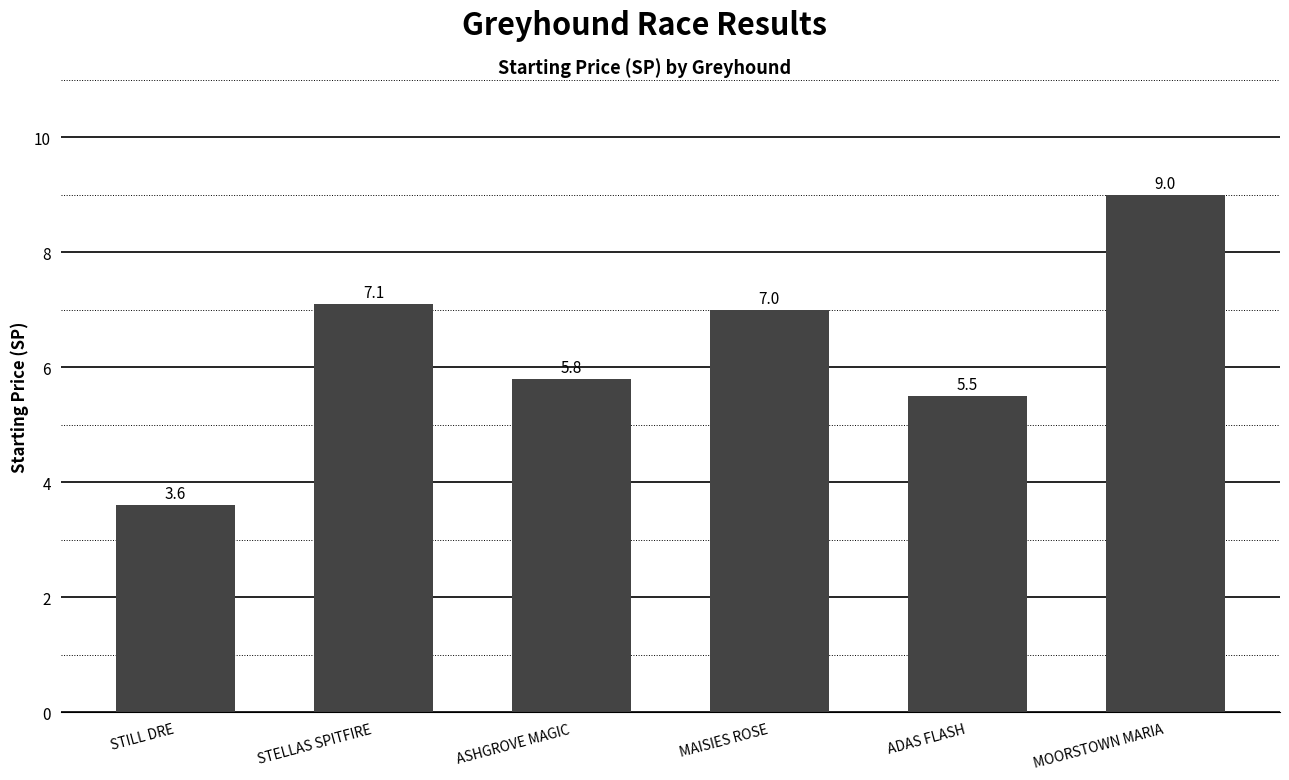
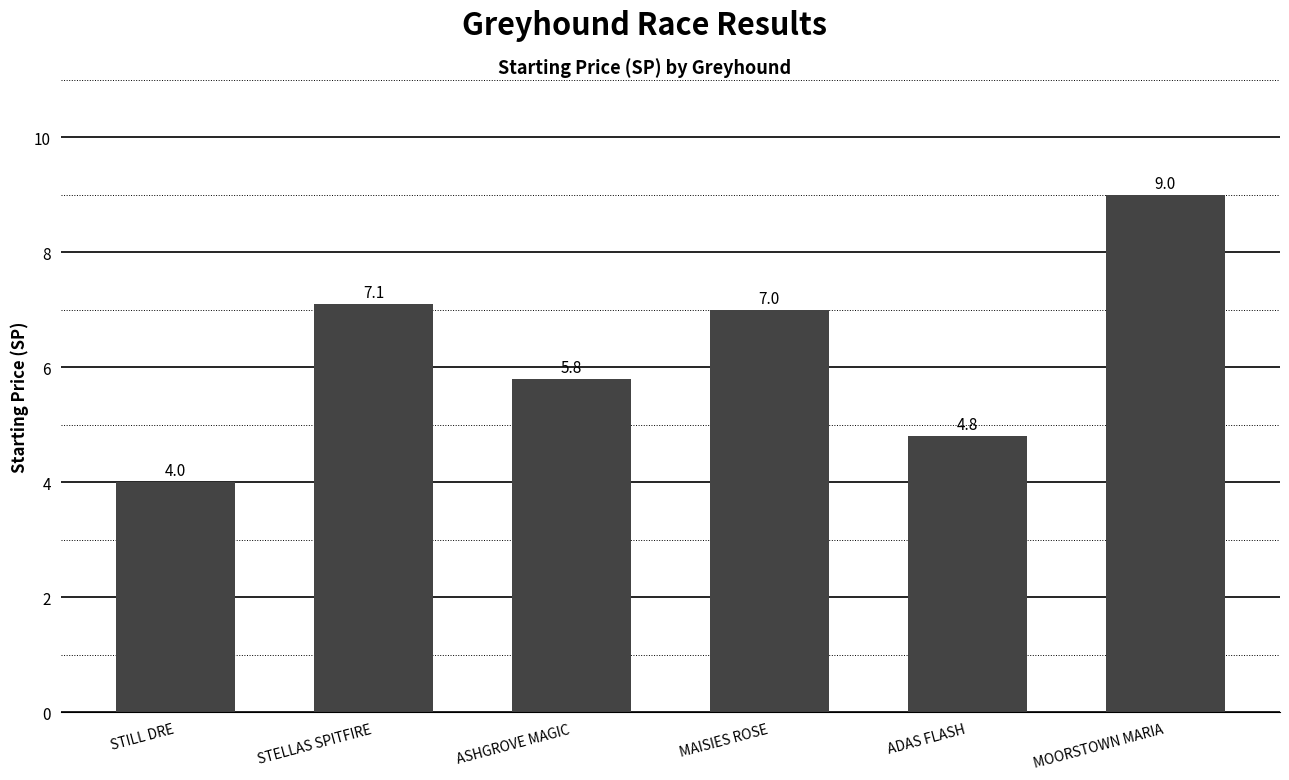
  {
-   "STILL DRE": 3.6,
+   "STILL DRE": 4.0,
    "STELLAS SPITFIRE": 7.1,
    "ASHGROVE MAGIC": 5.8,
    "MAISIES ROSE": 7.0,
-   "ADAS FLASH": 5.5,
+   "ADAS FLASH": 4.8,
    "MOORSTOWN MARIA": 9.0
  }
